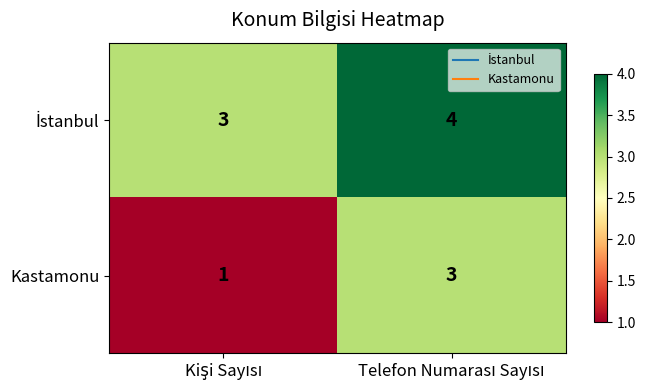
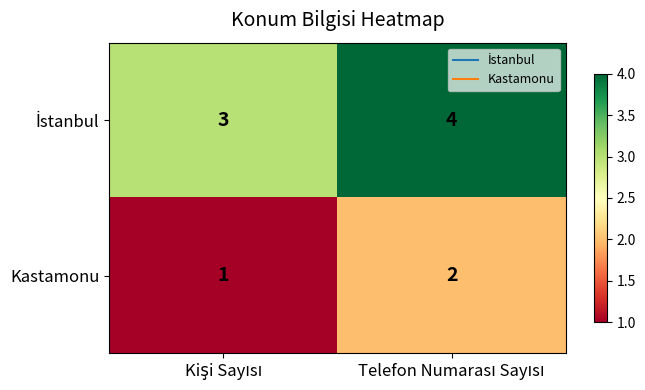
  {
    "İstanbul": {
      "Kişi Sayısı": 3,
      "Telefon Numarası Sayısı": 4
    },
    "Kastamonu": {
      "Kişi Sayısı": 1,
-     "Telefon Numarası Sayısı": 3
+     "Telefon Numarası Sayısı": 2
    }
  }
